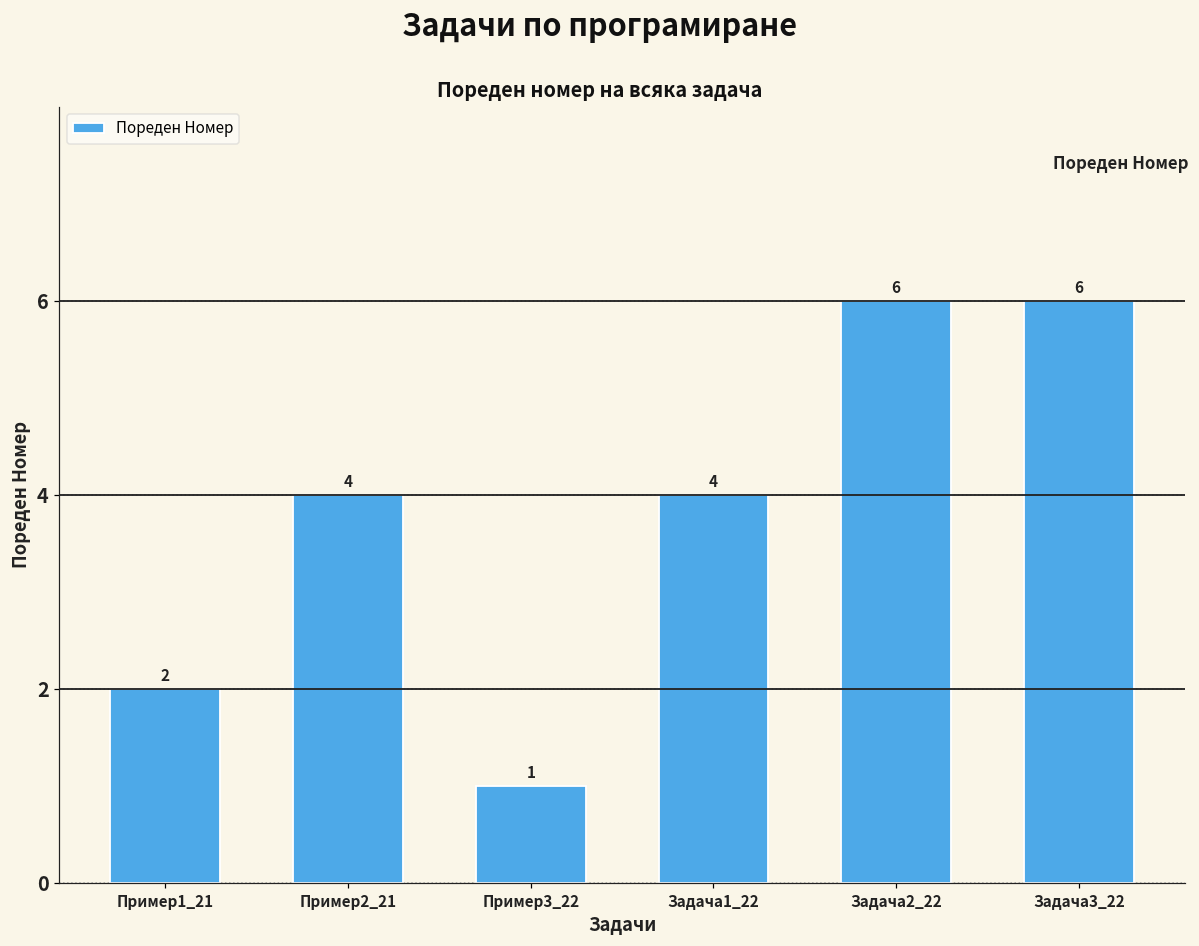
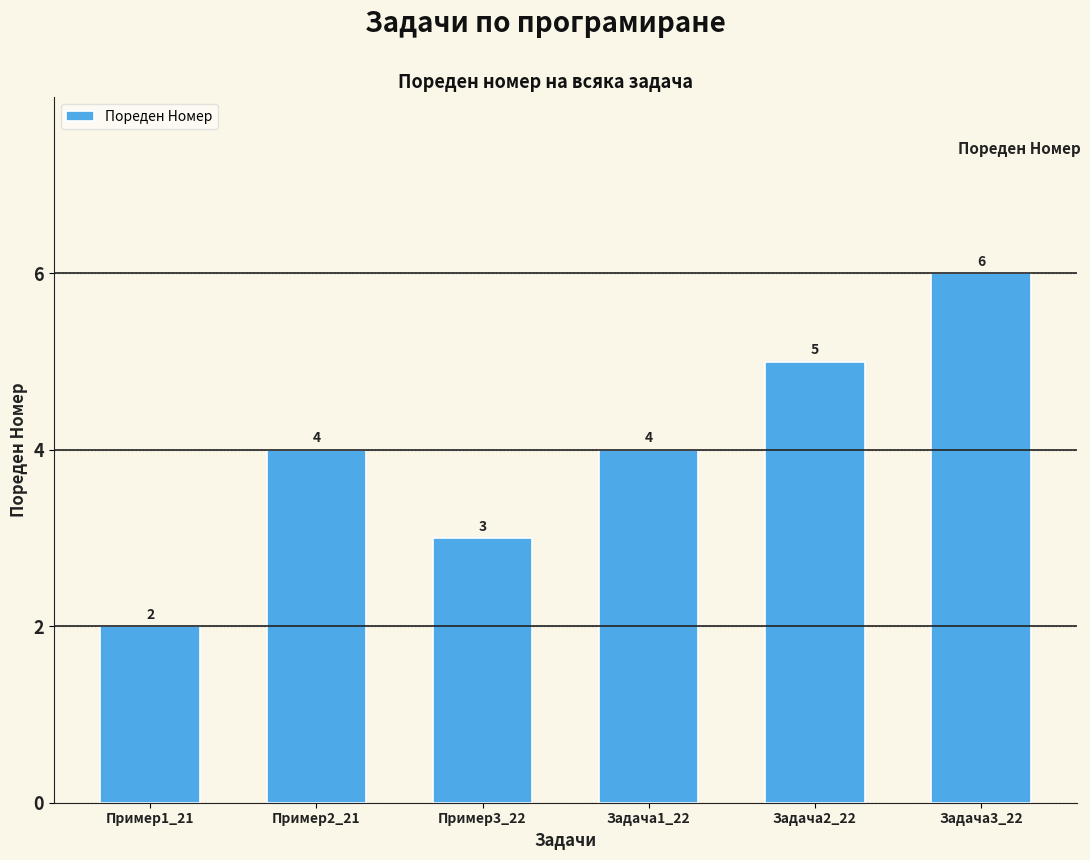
  {
    "Пример1_21": 2,
    "Пример2_21": 4,
-   "Пример3_22": 1,
+   "Пример3_22": 3,
    "Задача1_22": 4,
-   "Задача2_22": 6,
+   "Задача2_22": 5,
    "Задача3_22": 6
  }
